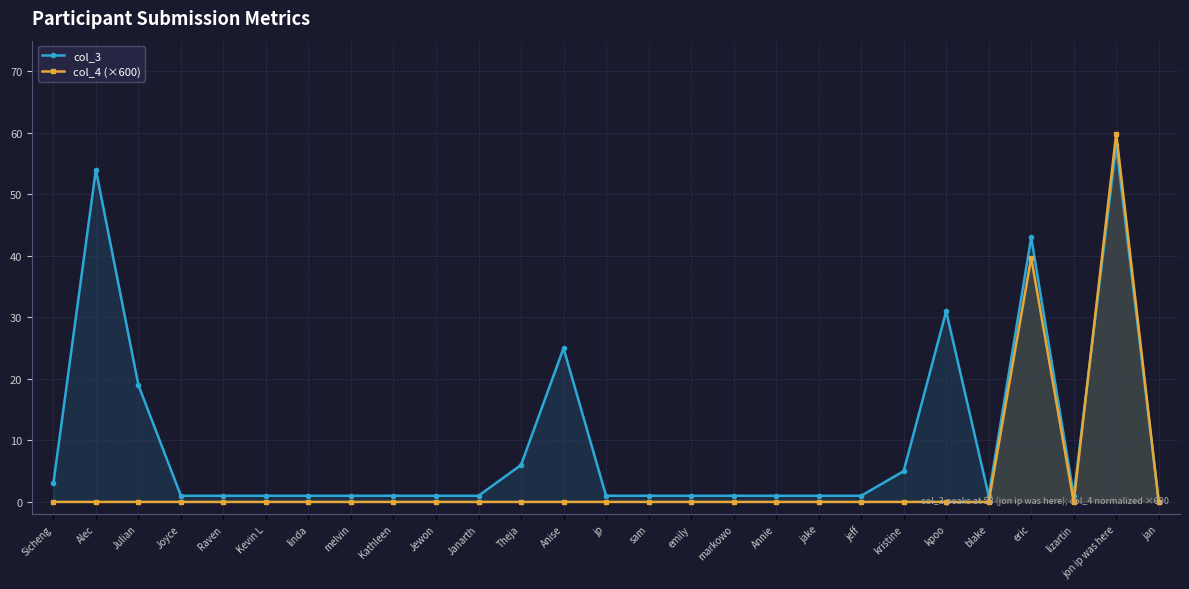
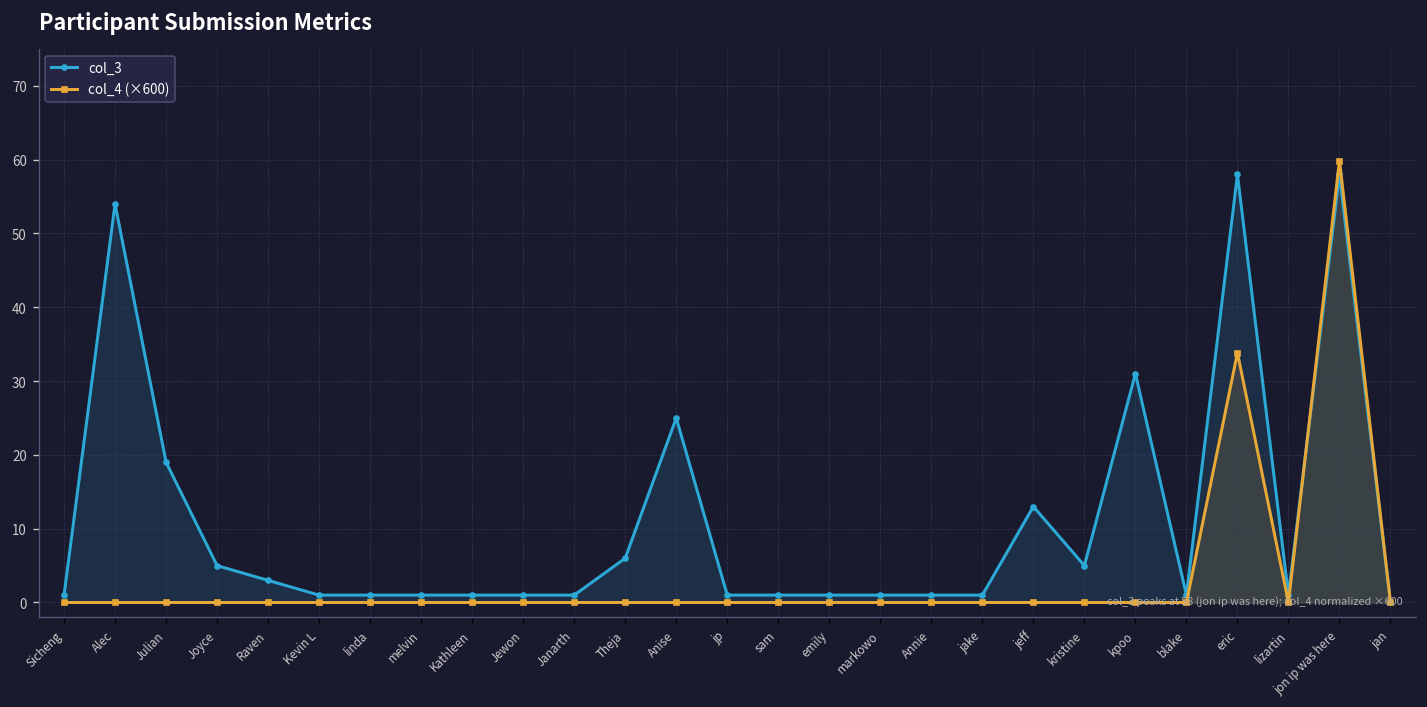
  {
    "col_3": {
-     "Sicheng": 3,
+     "Sicheng": 1,
      "Alec": 54,
      "Julian": 19,
-     "Joyce": 1,
-     "Raven": 1,
+     "Joyce": 5,
+     "Raven": 3,
      "Kevin L": 1,
      "linda": 1,
      "melvin": 1,
      "Kathleen": 1,
      "Jewon": 1,
      "Janarth": 1,
      "Theja": 6,
      "Anise": 25,
      "jp": 1,
      "sam": 1,
      "emily": 1,
      "markowo": 1,
      "Annie": 1,
      "jake": 1,
-     "jeff": 1,
+     "jeff": 13,
      "kristine": 5,
      "kpoo": 31,
-     "eric": 43,
+     "eric": 58,
      "jon ip was here": 58
    },
    "col_4 (×600)": {
      "Sicheng": 0,
      "Alec": 0,
      "Julian": 0,
      "Joyce": 0,
      "Raven": 0,
      "Kevin L": 0,
      "linda": 0,
      "melvin": 0,
      "Kathleen": 0,
      "Jewon": 0,
      "Janarth": 0,
      "Theja": 0,
      "Anise": 0,
      "jp": 0,
      "sam": 0,
      "emily": 0,
      "markowo": 0,
      "Annie": 0,
      "jake": 0,
      "jeff": 0,
      "kristine": 0,
-     "eric": 40,
+     "eric": 34,
      "jon ip was here": 60
    }
  }
